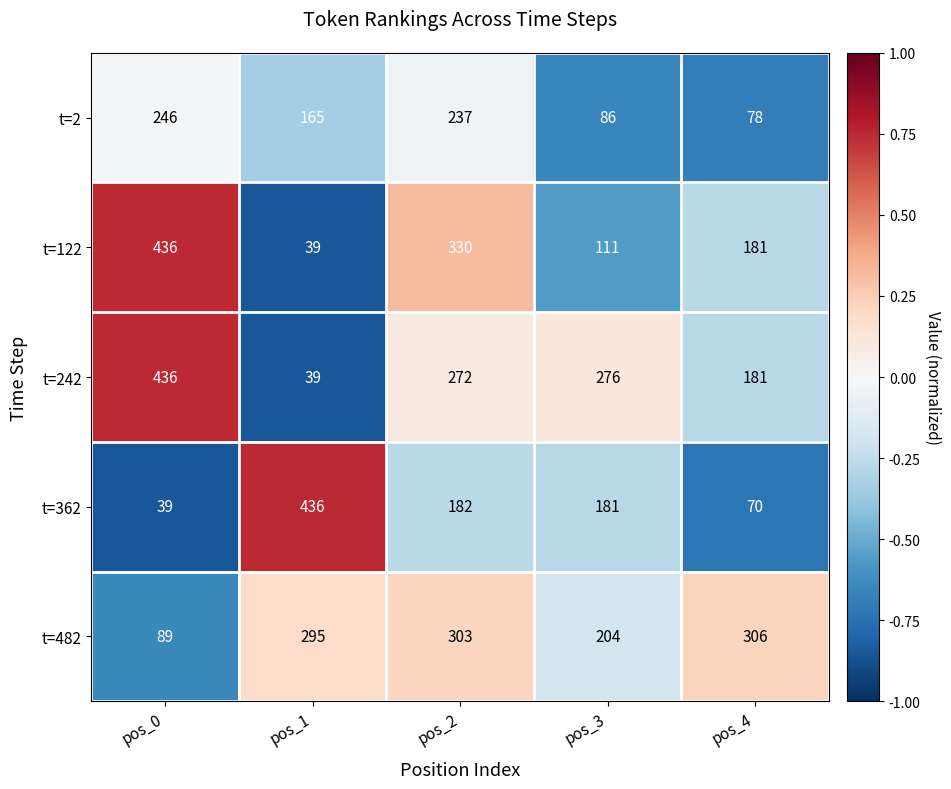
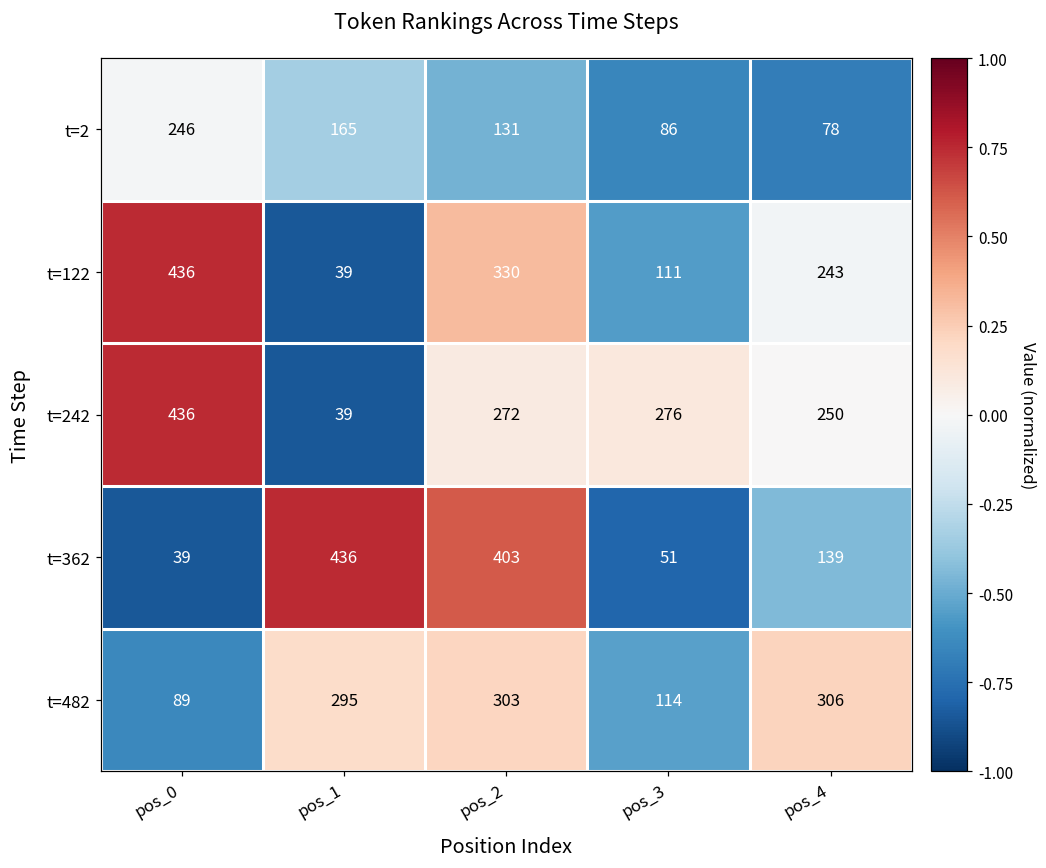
  {
    "t=2": {
      "pos_0": 246,
      "pos_1": 165,
-     "pos_2": 237,
+     "pos_2": 131,
      "pos_3": 86,
      "pos_4": 78
    },
    "t=122": {
      "pos_0": 436,
      "pos_1": 39,
      "pos_2": 330,
      "pos_3": 111,
-     "pos_4": 181
+     "pos_4": 243
    },
    "t=242": {
      "pos_0": 436,
      "pos_1": 39,
      "pos_2": 272,
      "pos_3": 276,
-     "pos_4": 181
+     "pos_4": 250
    },
    "t=362": {
      "pos_0": 39,
      "pos_1": 436,
-     "pos_2": 182,
-     "pos_3": 181,
-     "pos_4": 70
+     "pos_2": 403,
+     "pos_3": 51,
+     "pos_4": 139
    },
    "t=482": {
      "pos_0": 89,
      "pos_1": 295,
      "pos_2": 303,
-     "pos_3": 204,
+     "pos_3": 114,
      "pos_4": 306
    }
  }
